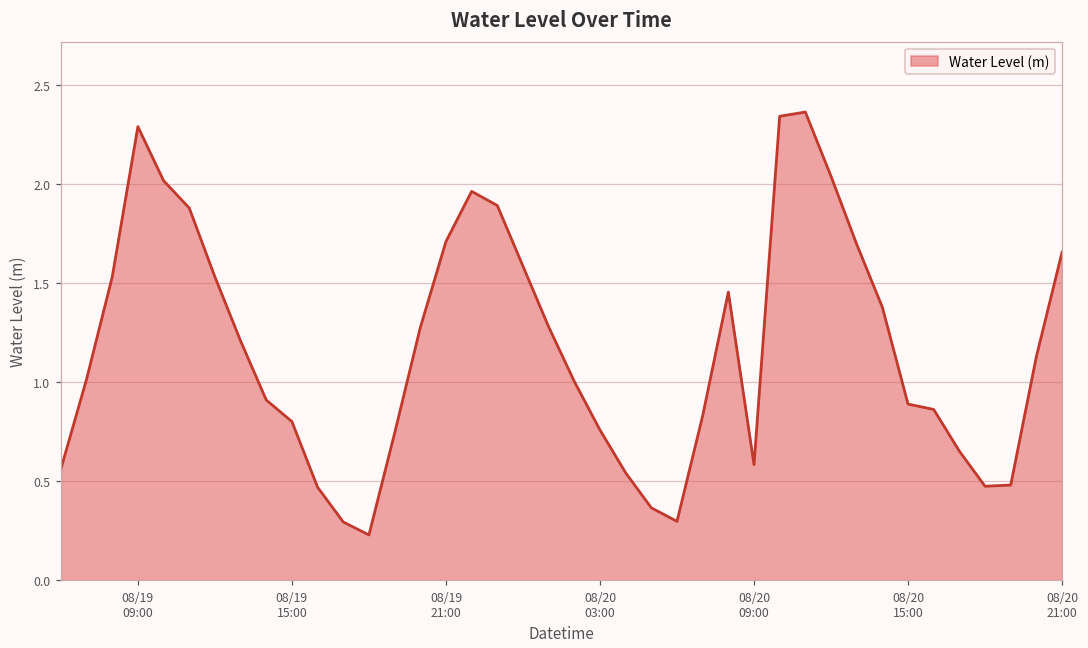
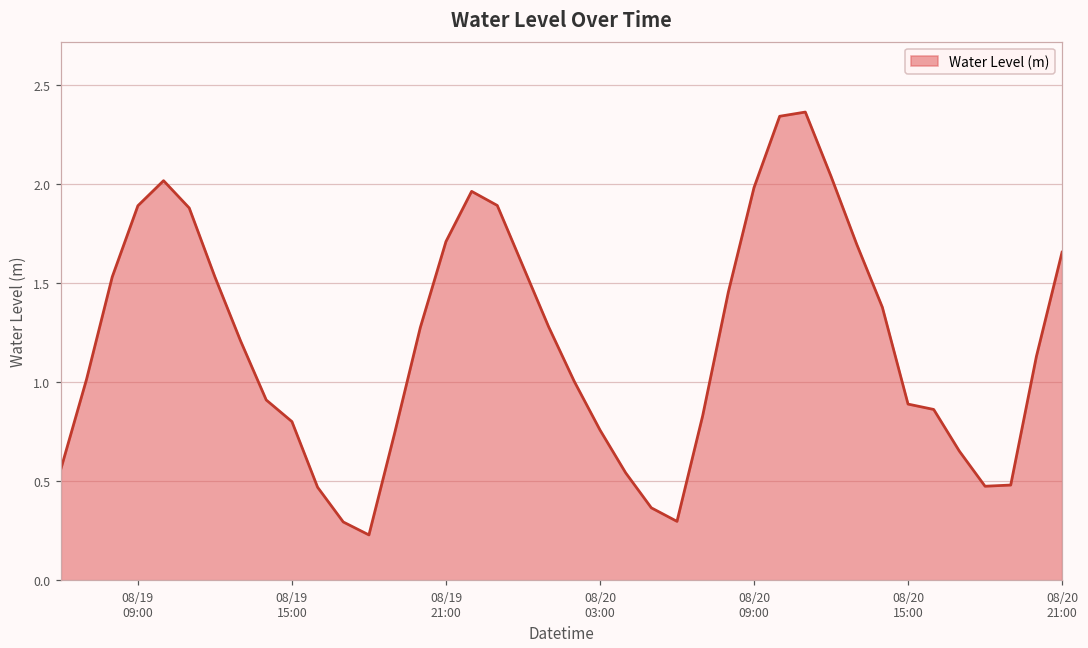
  {
-   "08/19 09:00": 2.29,
+   "08/19 09:00": 1.89,
    "08/19 15:00": 0.80,
    "08/19 21:00": 1.71,
    "08/20 03:00": 0.76,
-   "08/20 09:00": 0.58,
+   "08/20 09:00": 1.98,
    "08/20 15:00": 0.89,
    "08/20 21:00": 1.66
  }
